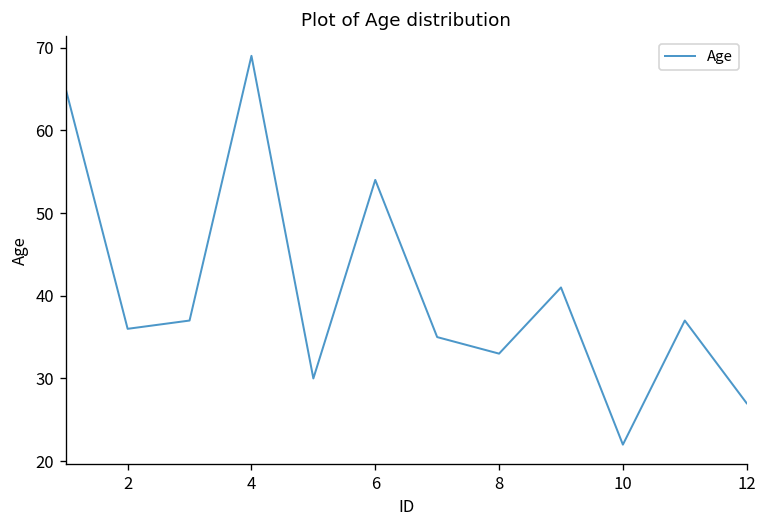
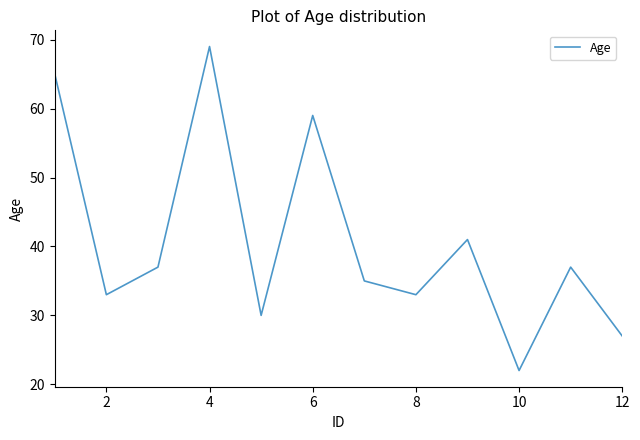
  {
-   "2": 36,
+   "2": 33,
    "4": 69,
-   "6": 54,
+   "6": 59,
    "8": 33,
    "10": 22,
    "12": 27
  }
